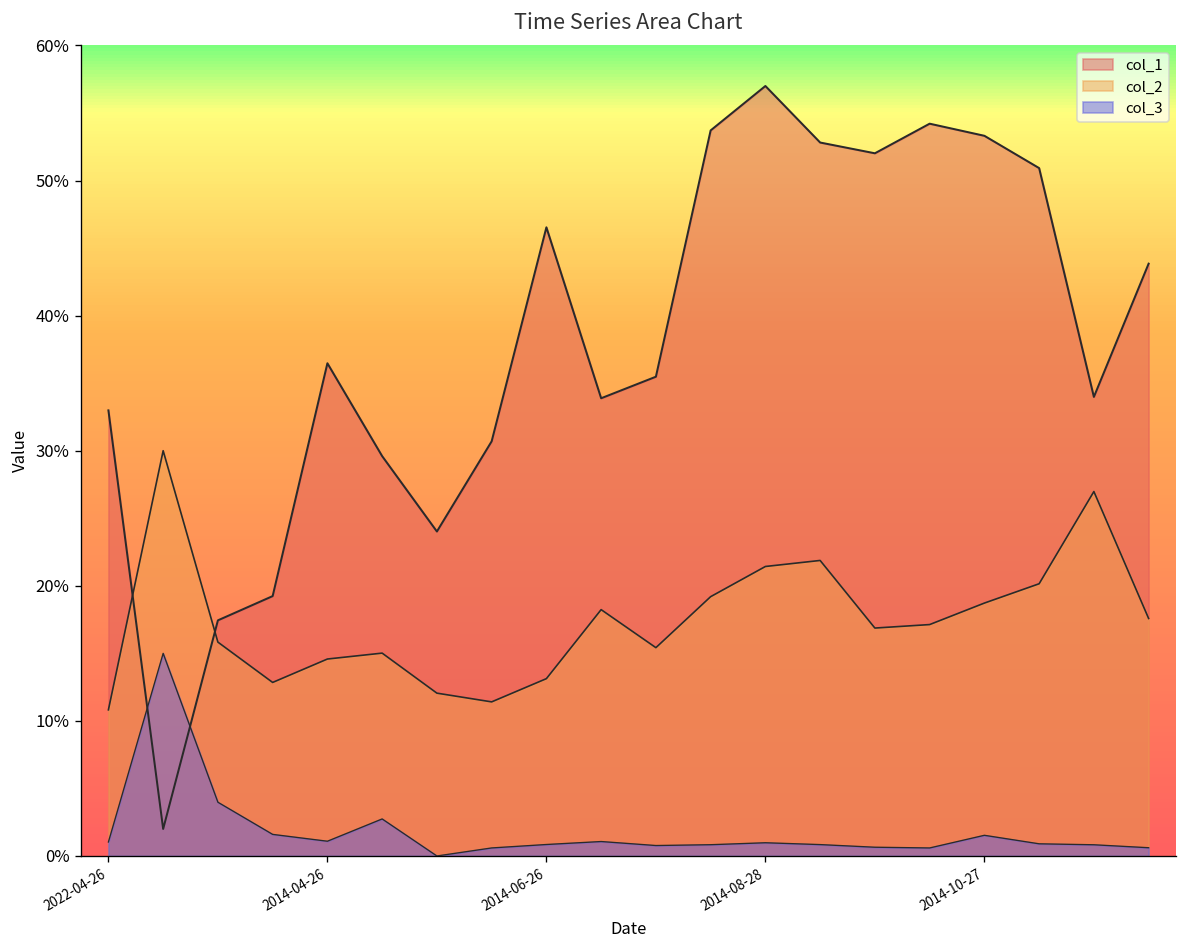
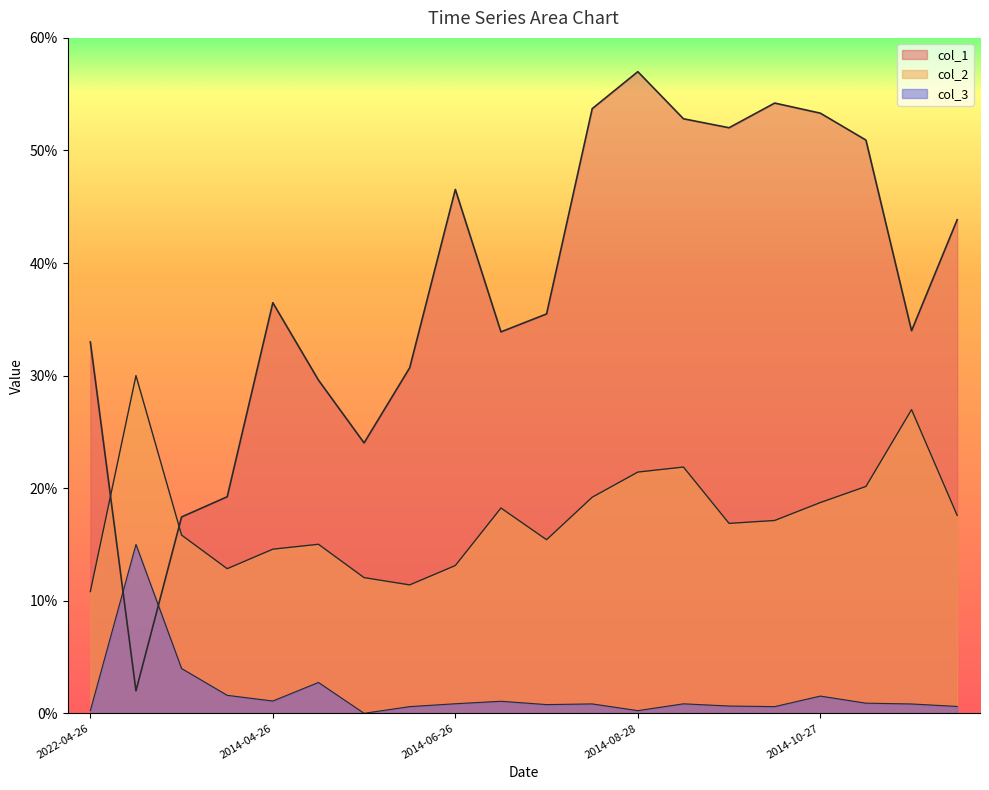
  {
    "col_3": {
-     "2022-04-26": "1.0%",
+     "2022-04-26": "0.2%",
      "2014-04-26": "1.1%",
      "2014-06-26": "0.8%",
-     "2014-08-28": "1.0%",
+     "2014-08-28": "0.2%",
      "2014-10-27": "1.5%"
    }
  }
